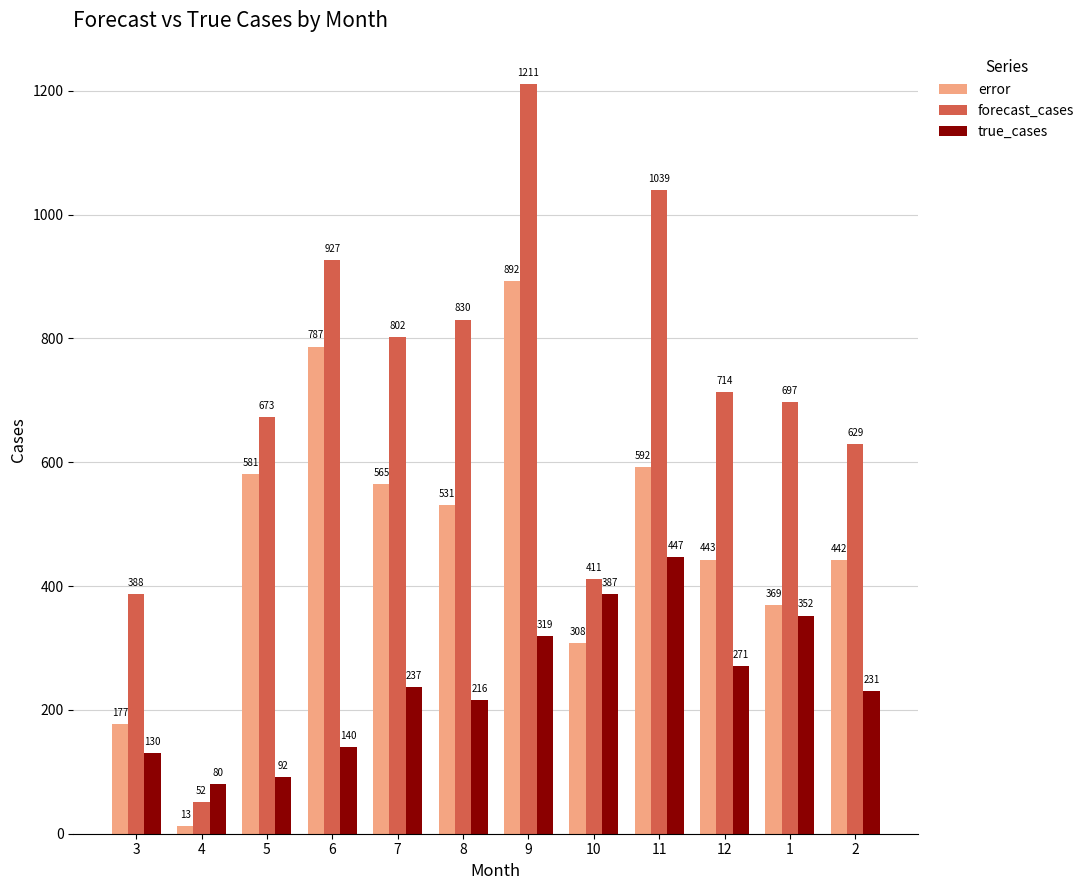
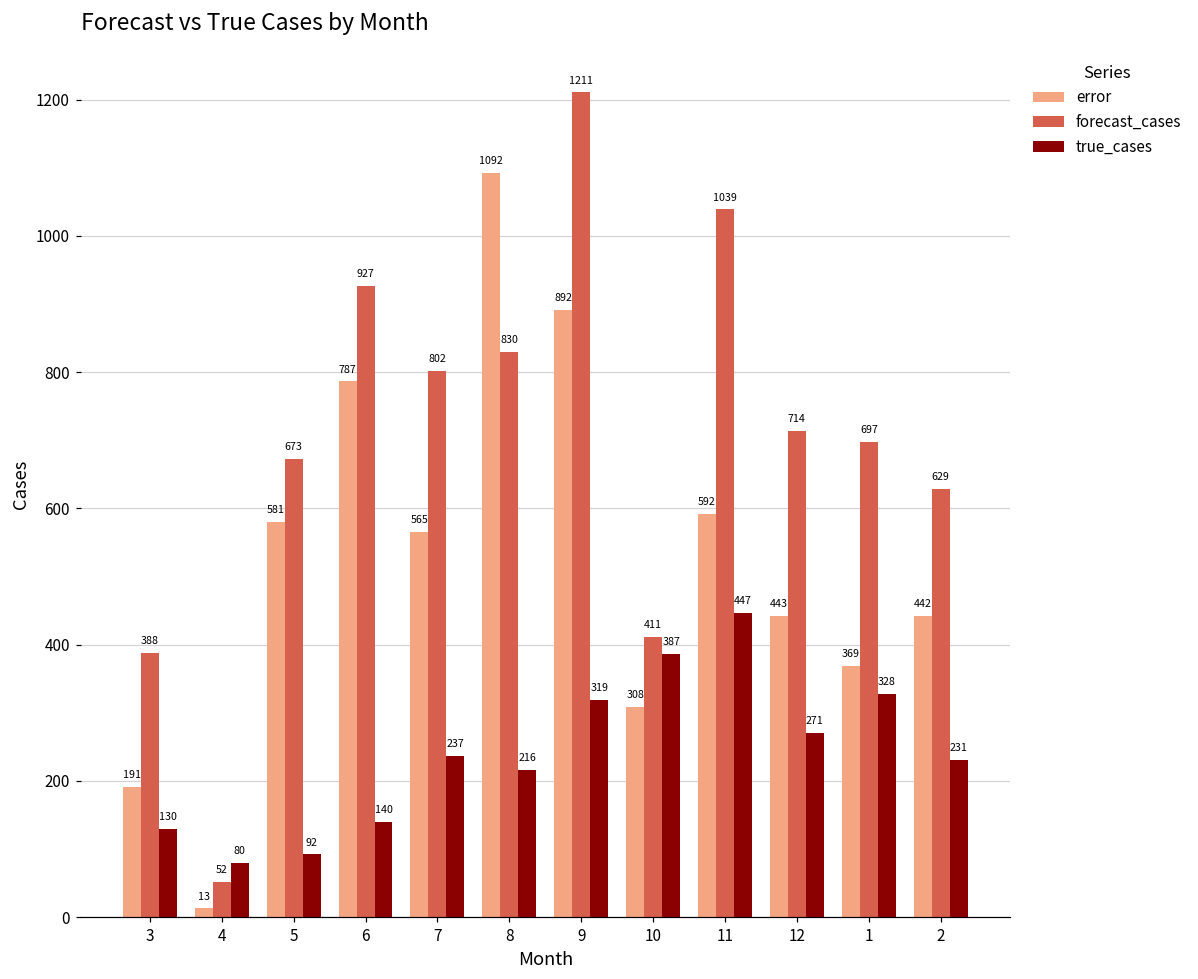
  {
    "error": {
-     "3": 177,
+     "3": 191,
      "4": 13,
      "5": 581,
      "6": 787,
      "7": 565,
-     "8": 531,
+     "8": 1092,
      "9": 892,
      "10": 308,
      "11": 592,
      "12": 443,
      "1": 369,
      "2": 442
    },
    "forecast_cases": {
      "3": 388,
      "4": 52,
      "5": 673,
      "6": 927,
      "7": 802,
      "8": 830,
      "9": 1211,
      "10": 411,
      "11": 1039,
      "12": 714,
      "1": 697,
      "2": 629
    },
    "true_cases": {
      "3": 130,
      "4": 80,
      "5": 92,
      "6": 140,
      "7": 237,
      "8": 216,
      "9": 319,
      "10": 387,
      "11": 447,
      "12": 271,
-     "1": 352,
+     "1": 328,
      "2": 231
    }
  }
